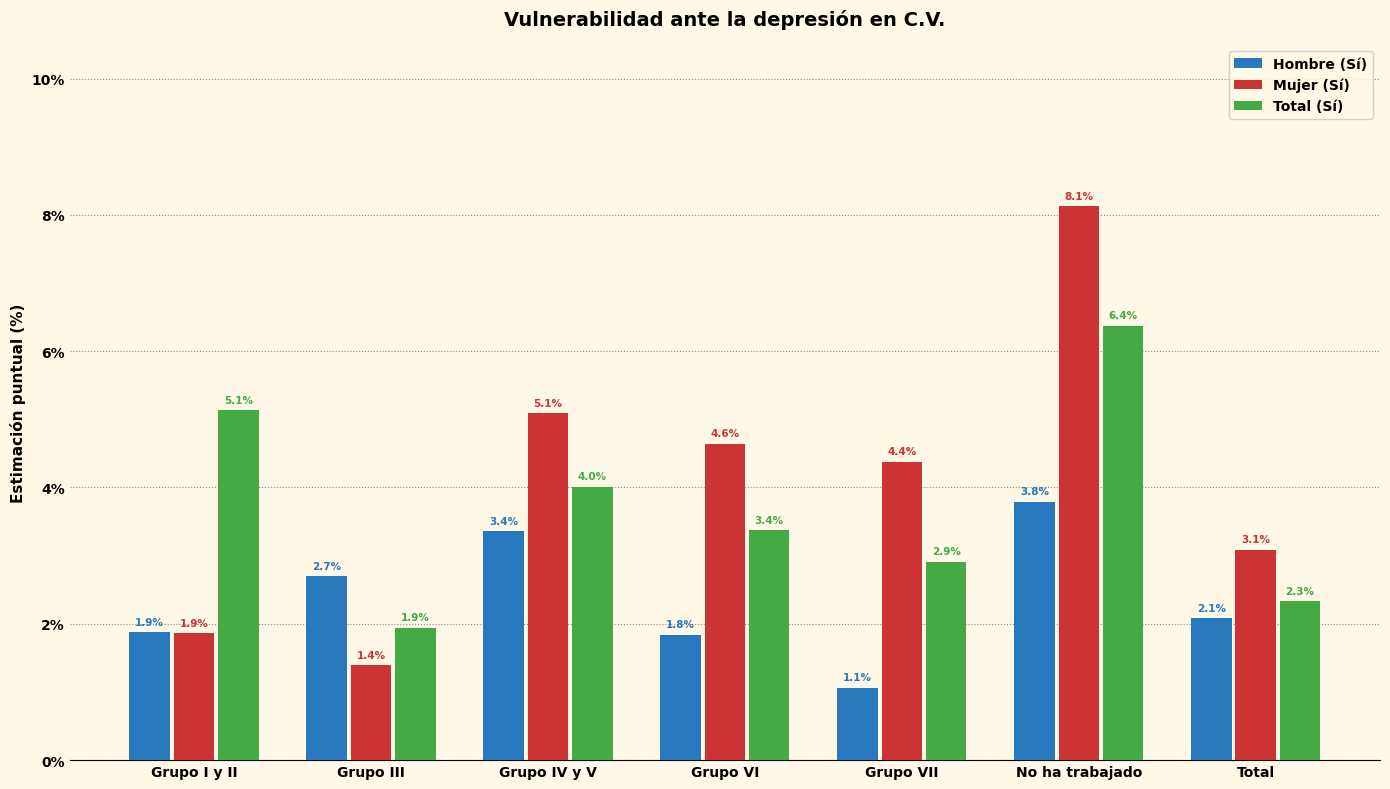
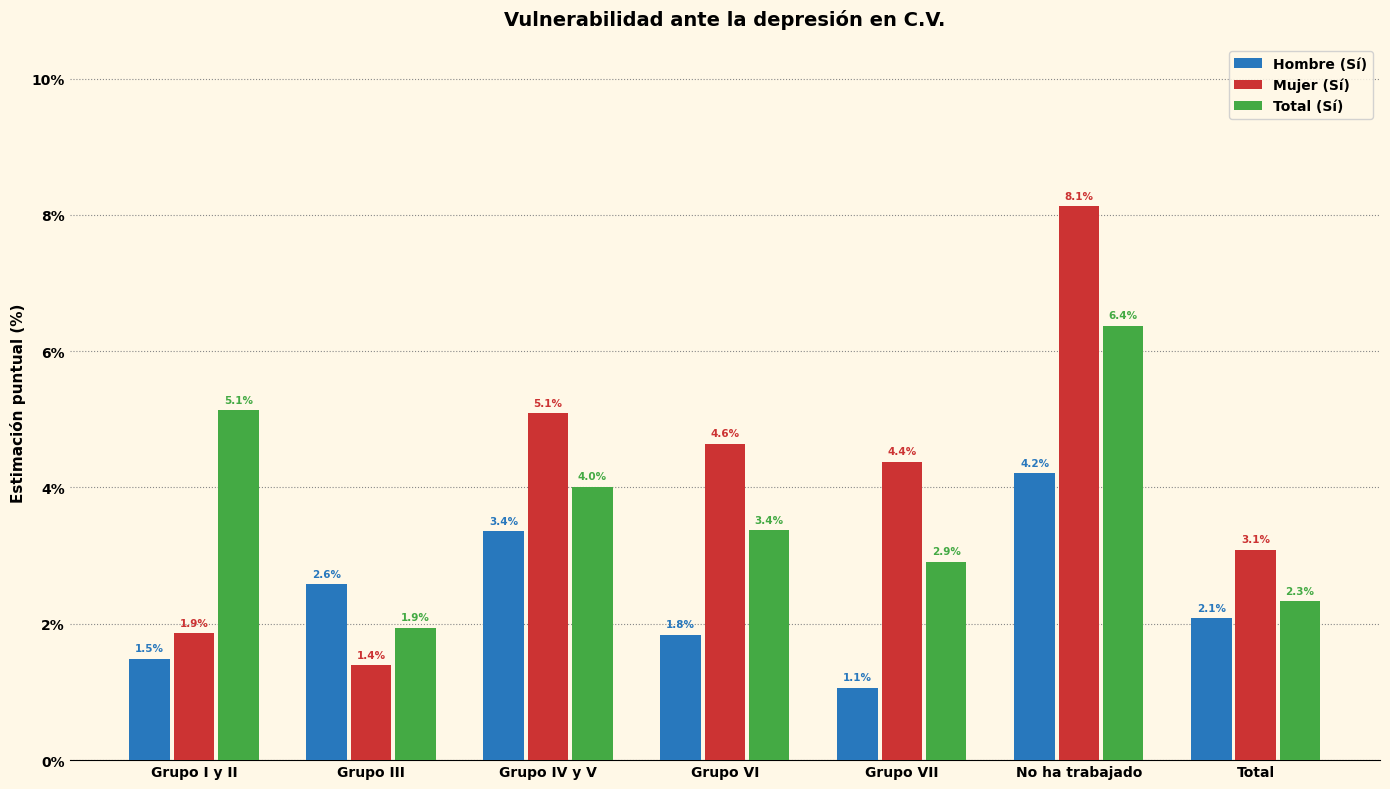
  {
    "Hombre (Sí)": {
-     "Grupo I y II": "1.9%",
-     "Grupo III": "2.7%",
+     "Grupo I y II": "1.5%",
+     "Grupo III": "2.6%",
      "Grupo IV y V": "3.4%",
      "Grupo VI": "1.8%",
      "Grupo VII": "1.1%",
-     "No ha trabajado": "3.8%",
+     "No ha trabajado": "4.2%",
      "Total": "2.1%"
    },
    "Mujer (Sí)": {
      "Grupo I y II": "1.9%",
      "Grupo III": "1.4%",
      "Grupo IV y V": "5.1%",
      "Grupo VI": "4.6%",
      "Grupo VII": "4.4%",
      "No ha trabajado": "8.1%",
      "Total": "3.1%"
    },
    "Total (Sí)": {
      "Grupo I y II": "5.1%",
      "Grupo III": "1.9%",
      "Grupo IV y V": "4.0%",
      "Grupo VI": "3.4%",
      "Grupo VII": "2.9%",
      "No ha trabajado": "6.4%",
      "Total": "2.3%"
    }
  }
